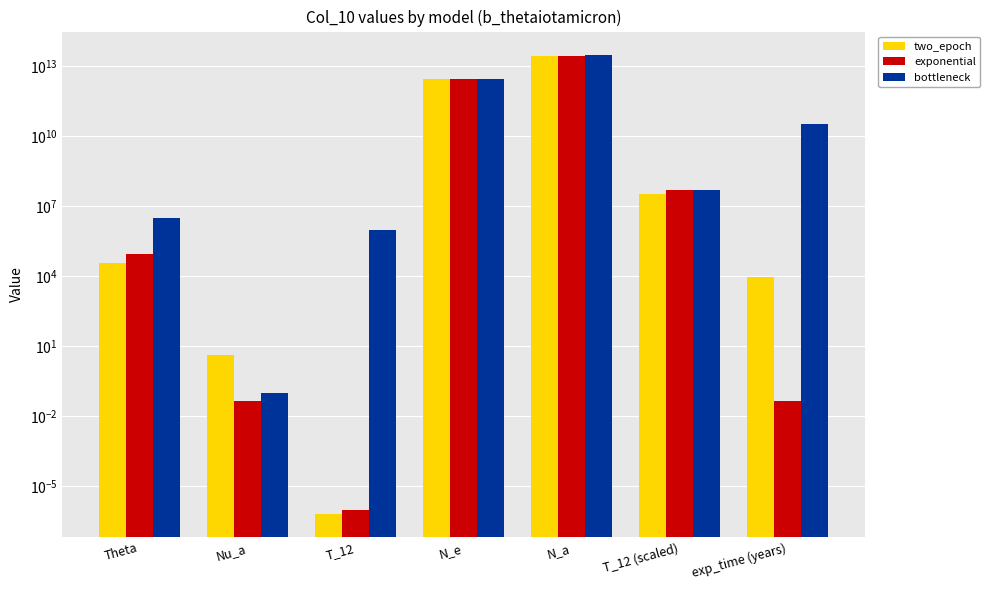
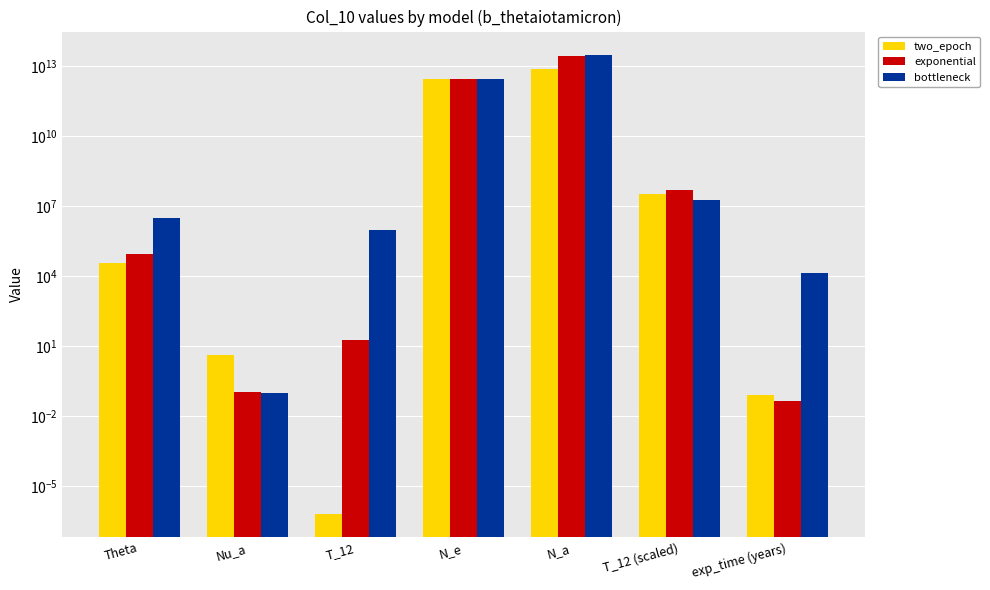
  {
    "two_epoch": {
      "Theta": 40000,
      "Nu_a": 4,
      "T_12": 0.0000006,
      "N_e": 3000000000000,
-     "N_a": 30000000000000,
+     "N_a": 7000000000000,
      "T_12 (scaled)": 30000000,
-     "exp_time (years)": 9000
+     "exp_time (years)": 0.07
    },
    "exponential": {
      "Theta": 90000,
-     "Nu_a": 0.04,
-     "T_12": 0,
+     "Nu_a": 0.1,
+     "T_12": 20,
      "N_e": 3000000000000,
      "N_a": 30000000000000,
      "T_12 (scaled)": 50000000,
      "exp_time (years)": 0.04
    },
    "bottleneck": {
      "Theta": 3000000,
      "Nu_a": 0.09,
      "T_12": 900000,
      "N_e": 3000000000000,
      "N_a": 30000000000000,
-     "T_12 (scaled)": 50000000,
-     "exp_time (years)": 30000000000
+     "T_12 (scaled)": 20000000,
+     "exp_time (years)": 10000
    }
  }
